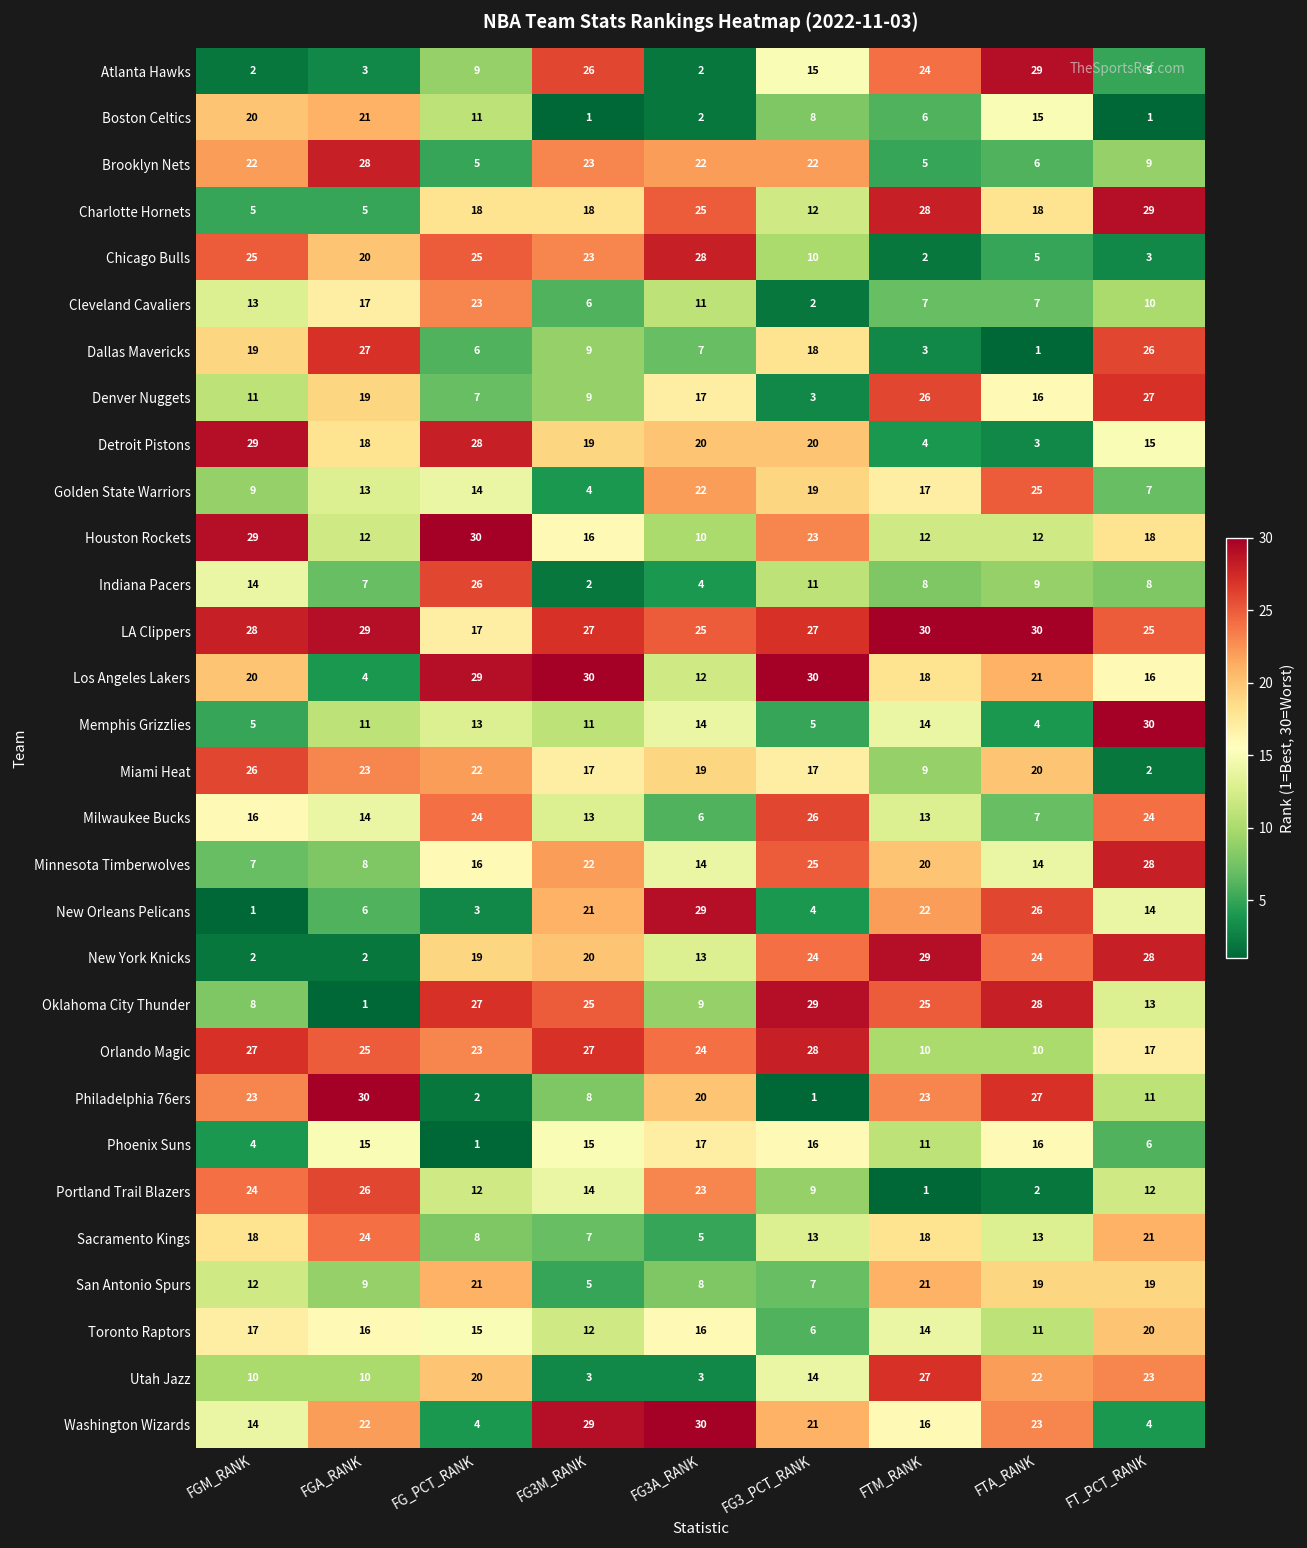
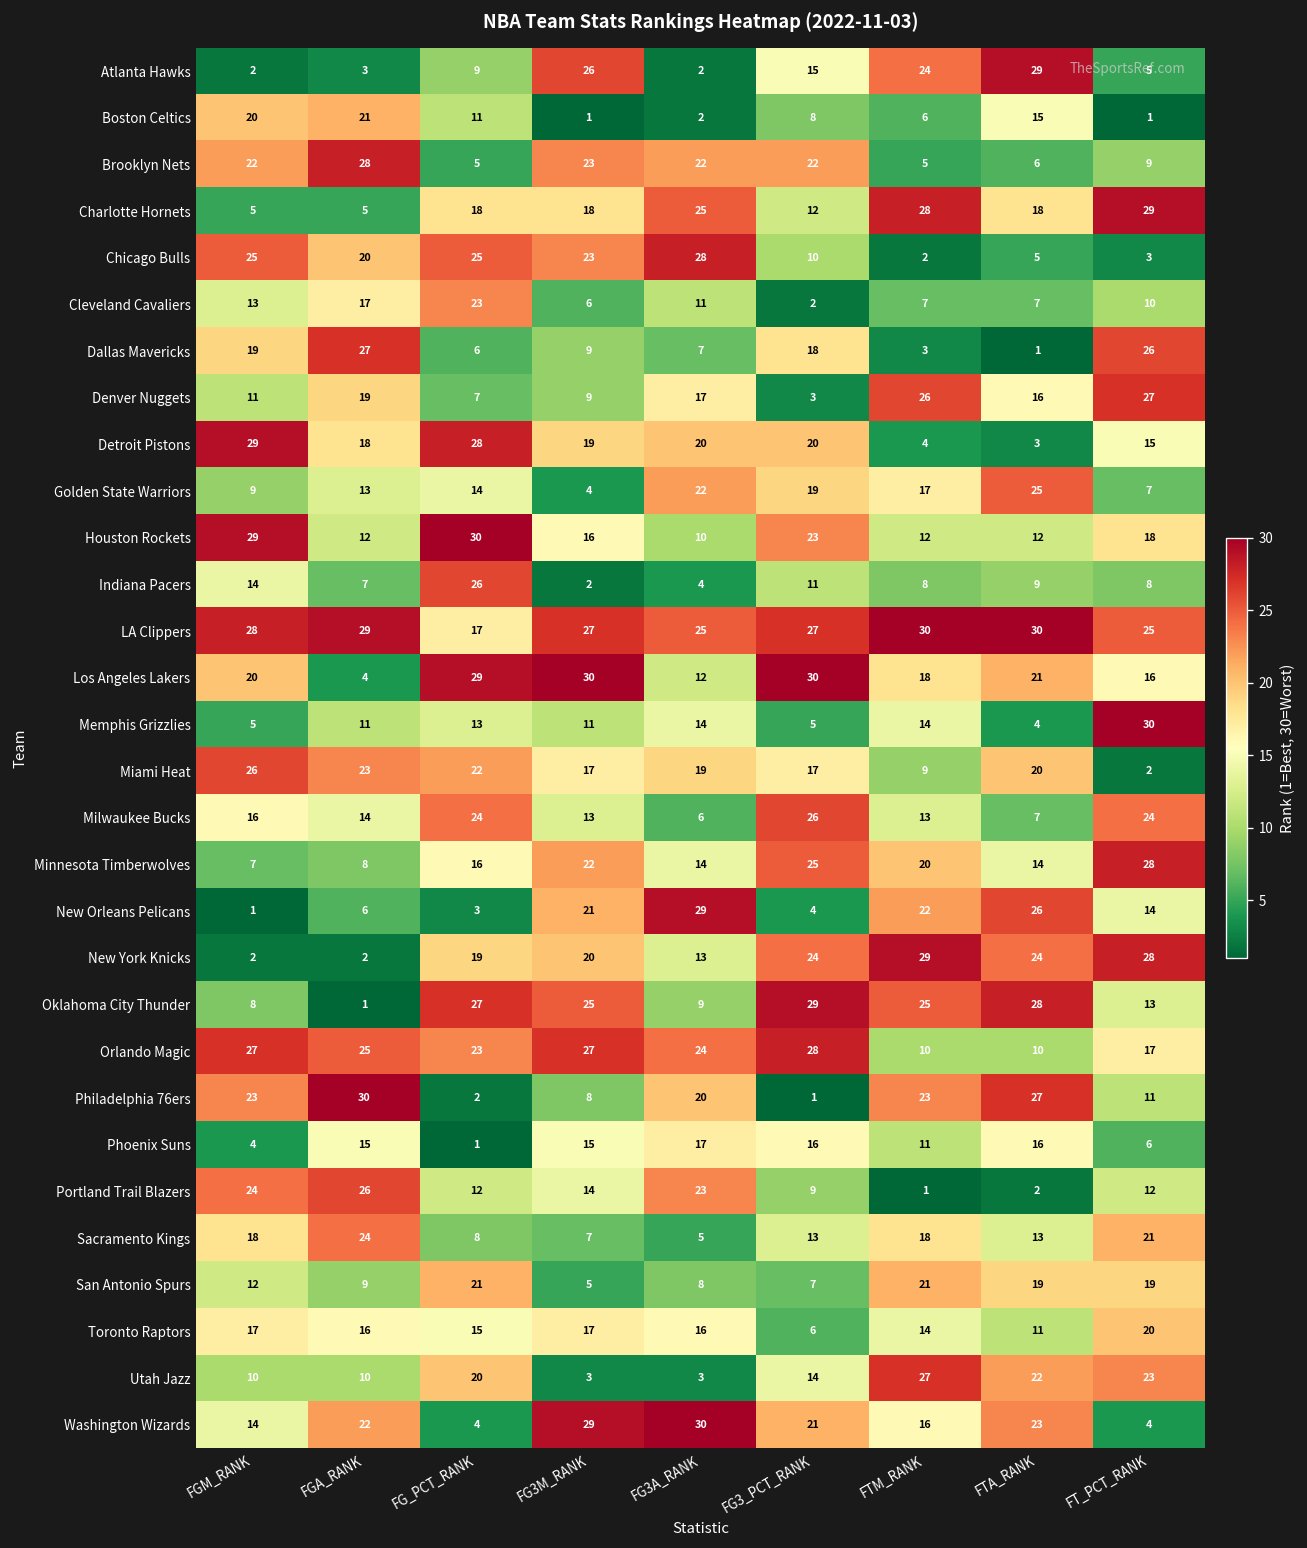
  {
    "Toronto Raptors": {
      "FGM_RANK": 17,
      "FGA_RANK": 16,
      "FG_PCT_RANK": 15,
-     "FG3M_RANK": 12,
+     "FG3M_RANK": 17,
      "FG3A_RANK": 16,
      "FG3_PCT_RANK": 6,
      "FTM_RANK": 14,
      "FTA_RANK": 11,
      "FT_PCT_RANK": 20
    }
  }
